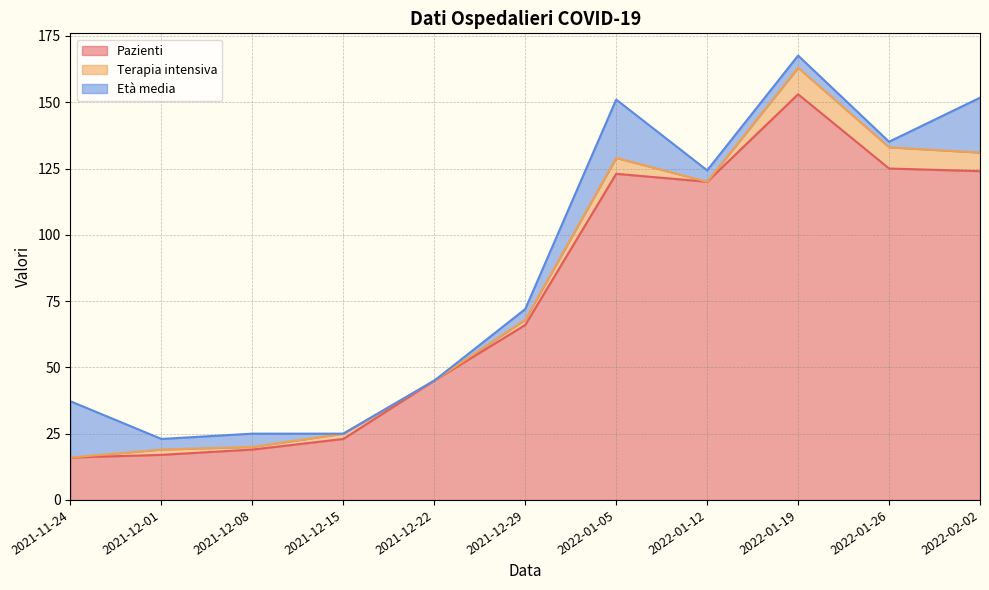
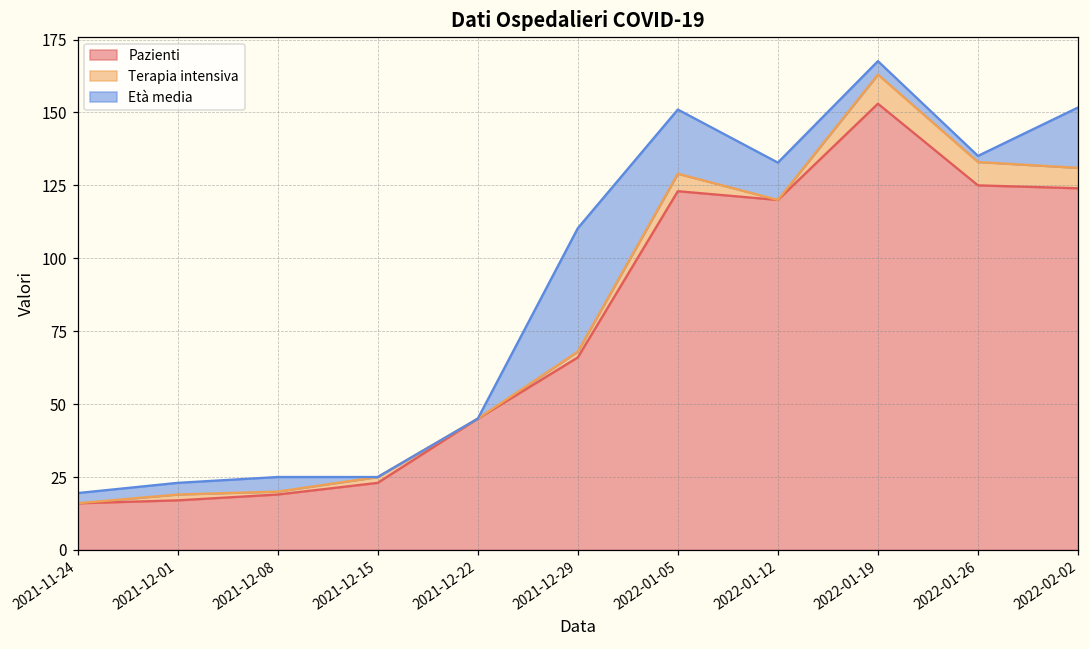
  {
    "Età media": {
-     "2021-11-24": 21,
+     "2021-11-24": 4,
      "2021-12-01": 4,
      "2021-12-08": 5,
-     "2021-12-29": 4,
+     "2021-12-29": 42,
      "2022-01-05": 22,
-     "2022-01-12": 4,
+     "2022-01-12": 13,
      "2022-01-19": 5,
      "2022-01-26": 2,
      "2022-02-02": 21
    }
  }
